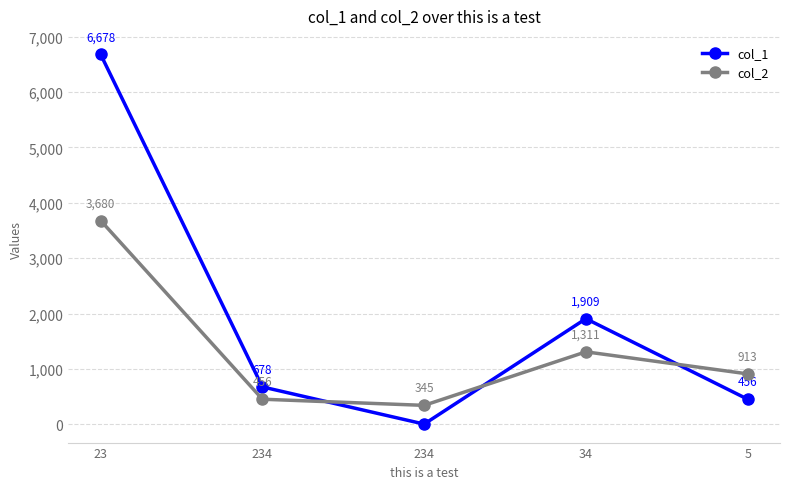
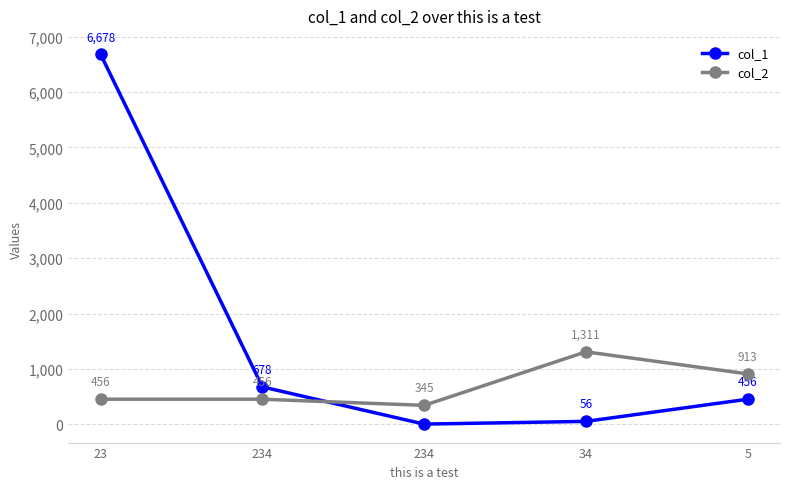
  {
    "col_1": {
      "23": "6,678",
-     "34": "1,909"
+     "34": "56"
    },
    "col_2": {
-     "23": "3,680",
+     "23": "456",
      "34": "1,311",
      "5": "913"
    }
  }
